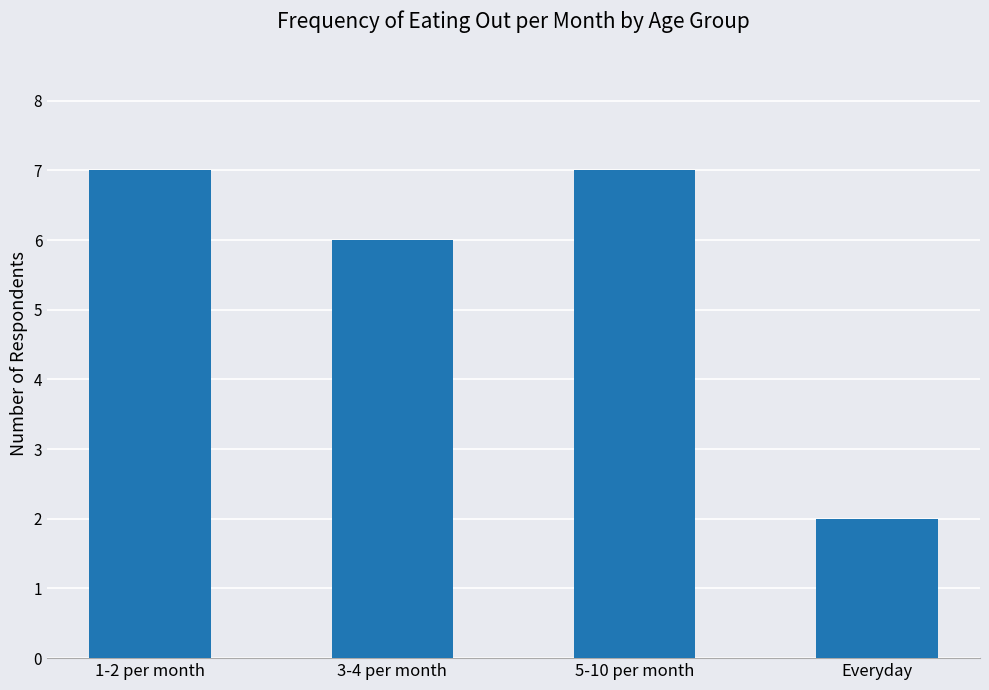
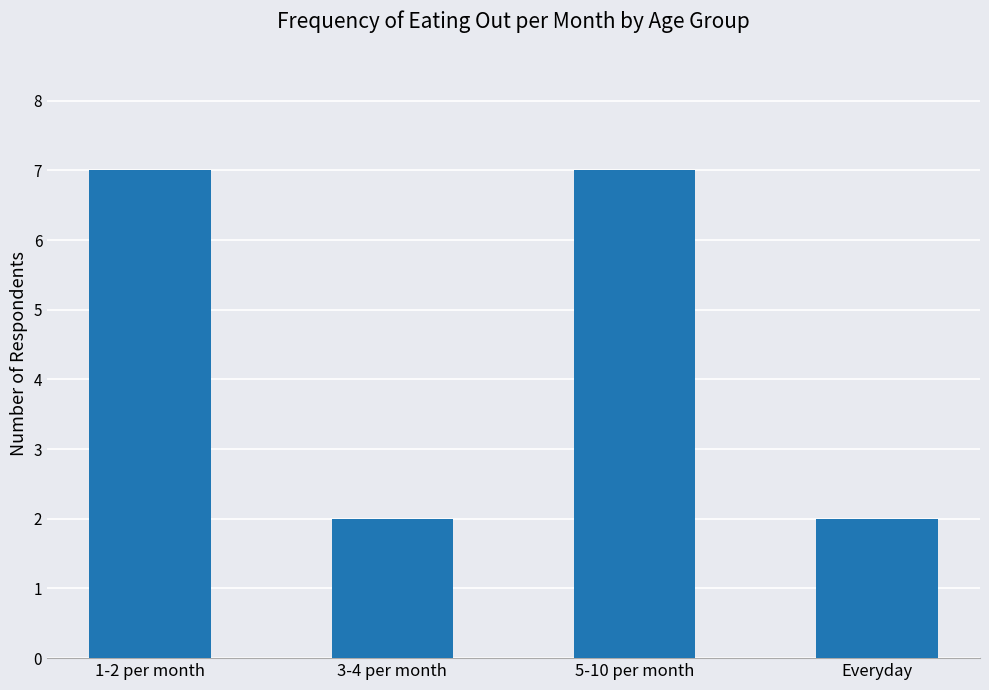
  {
    "1-2 per month": 7,
-   "3-4 per month": 6,
+   "3-4 per month": 2,
    "5-10 per month": 7,
    "Everyday": 2
  }
